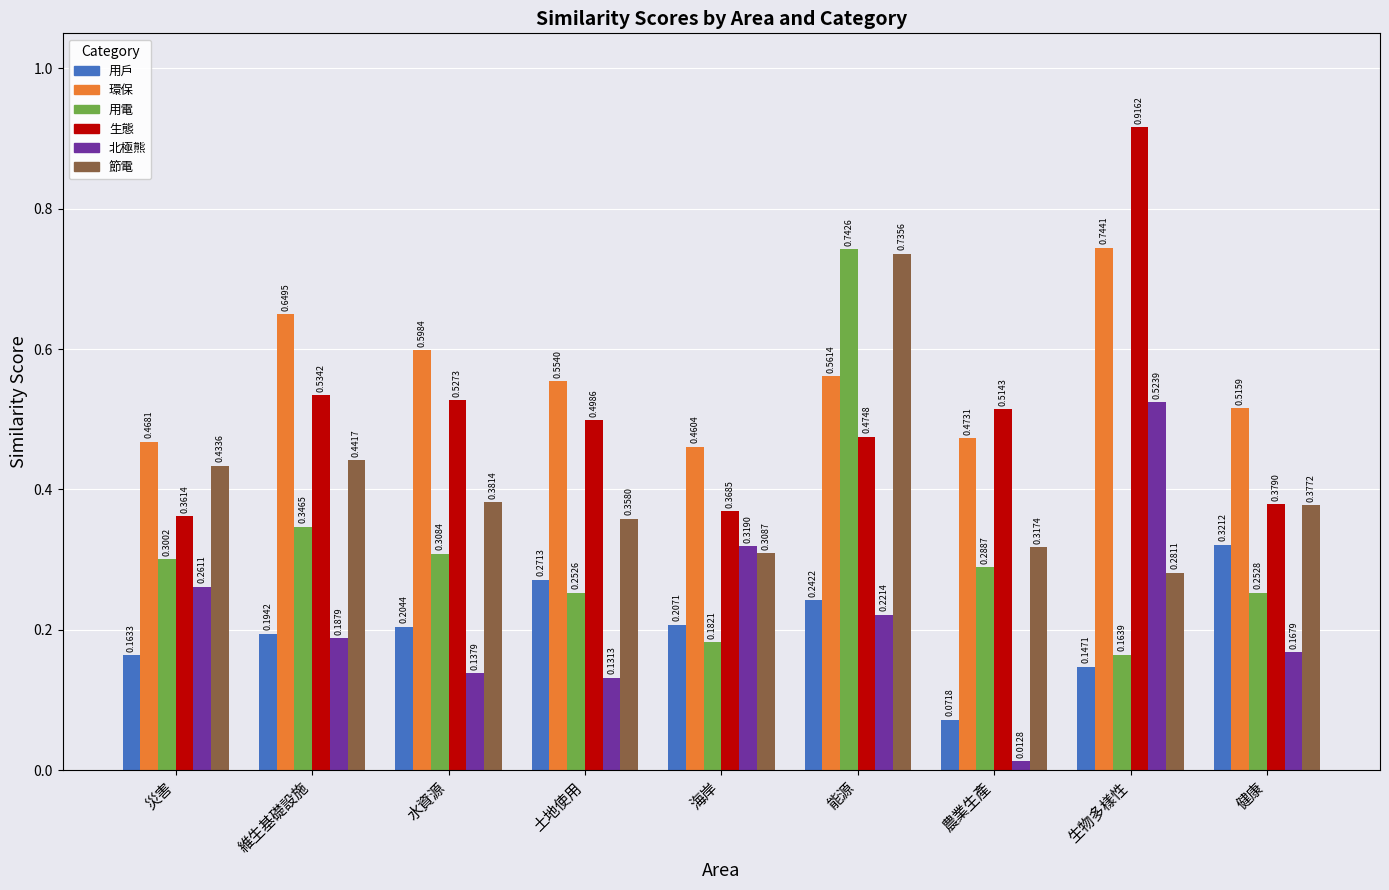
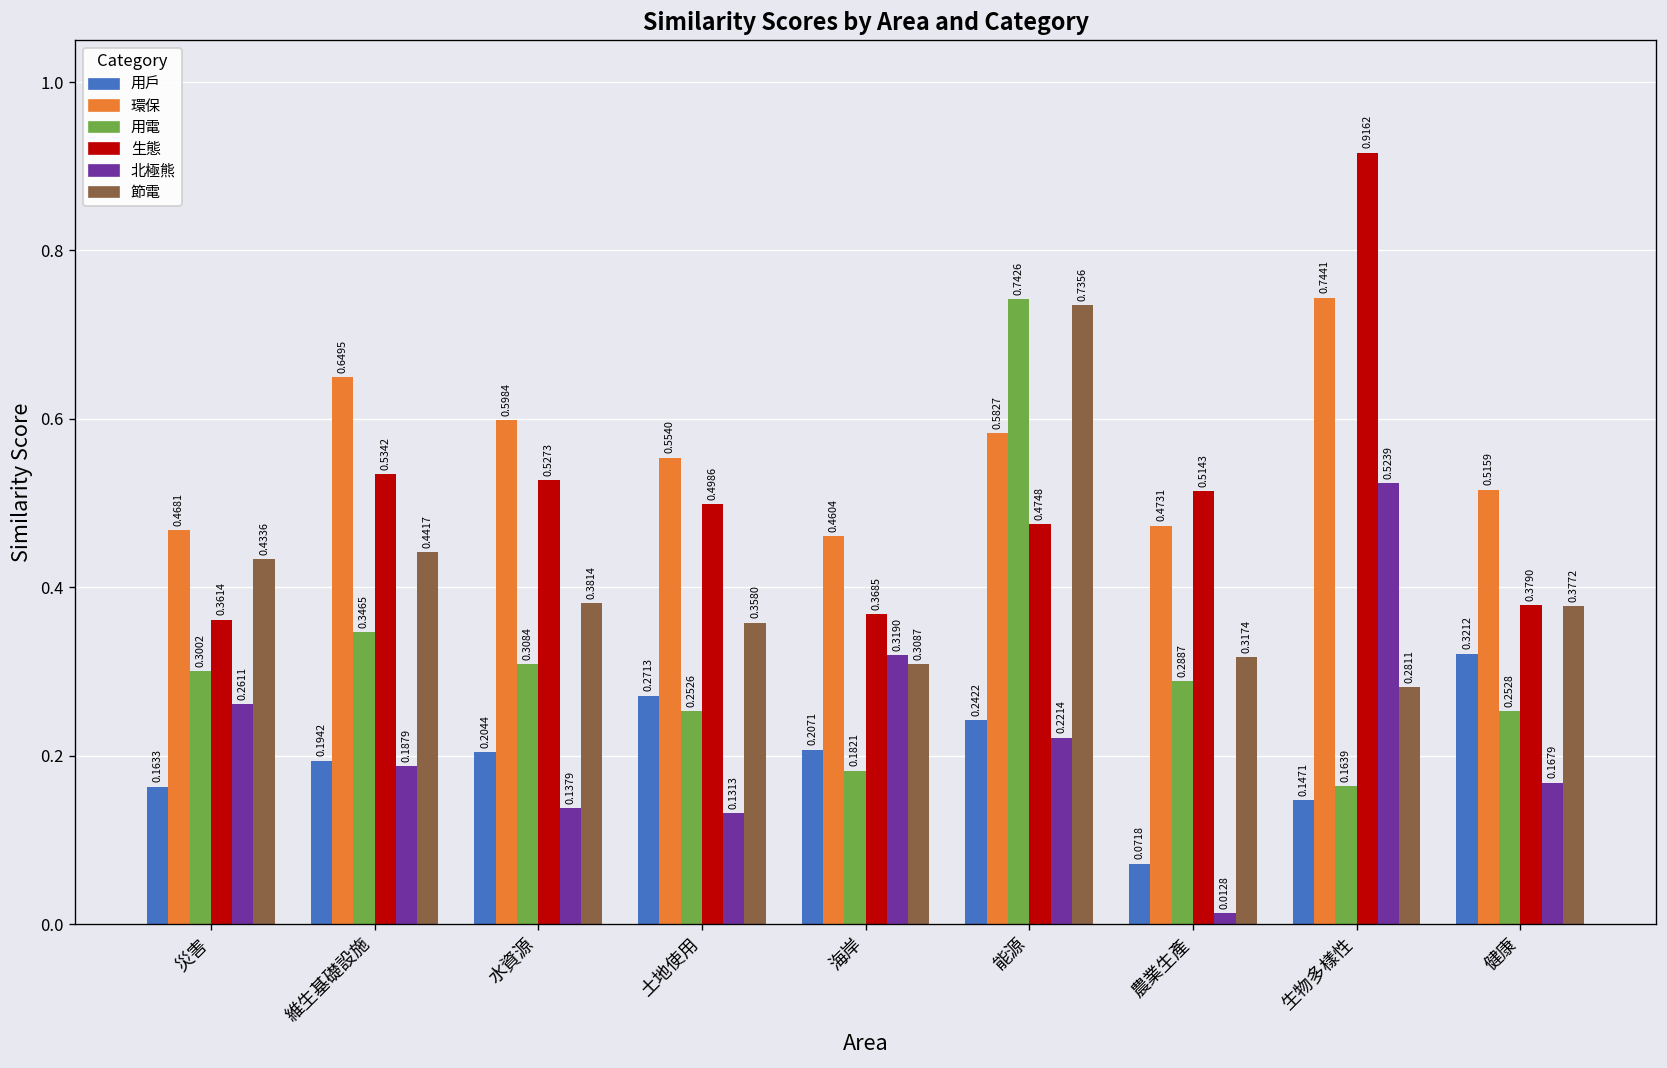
  {
    "用戶": {
      "災害": 0.1633,
      "維生基礎設施": 0.1942,
      "水資源": 0.2044,
      "土地使用": 0.2713,
      "海岸": 0.2071,
      "能源": 0.2422,
      "農業生產": 0.0718,
      "生物多樣性": 0.1471,
      "健康": 0.3212
    },
    "環保": {
      "災害": 0.4681,
      "維生基礎設施": 0.6495,
      "水資源": 0.5984,
      "土地使用": 0.5540,
      "海岸": 0.4604,
-     "能源": 0.5614,
+     "能源": 0.5827,
      "農業生產": 0.4731,
      "生物多樣性": 0.7441,
      "健康": 0.5159
    },
    "用電": {
      "災害": 0.3002,
      "維生基礎設施": 0.3465,
      "水資源": 0.3084,
      "土地使用": 0.2526,
      "海岸": 0.1821,
      "能源": 0.7426,
      "農業生產": 0.2887,
      "生物多樣性": 0.1639,
      "健康": 0.2528
    },
    "生態": {
      "災害": 0.3614,
      "維生基礎設施": 0.5342,
      "水資源": 0.5273,
      "土地使用": 0.4986,
      "海岸": 0.3685,
      "能源": 0.4748,
      "農業生產": 0.5143,
      "生物多樣性": 0.9162,
      "健康": 0.3790
    },
    "北極熊": {
      "災害": 0.2611,
      "維生基礎設施": 0.1879,
      "水資源": 0.1379,
      "土地使用": 0.1313,
      "海岸": 0.3190,
      "能源": 0.2214,
      "農業生產": 0.0128,
      "生物多樣性": 0.5239,
      "健康": 0.1679
    },
    "節電": {
      "災害": 0.4336,
      "維生基礎設施": 0.4417,
      "水資源": 0.3814,
      "土地使用": 0.3580,
      "海岸": 0.3087,
      "能源": 0.7356,
      "農業生產": 0.3174,
      "生物多樣性": 0.2811,
      "健康": 0.3772
    }
  }
